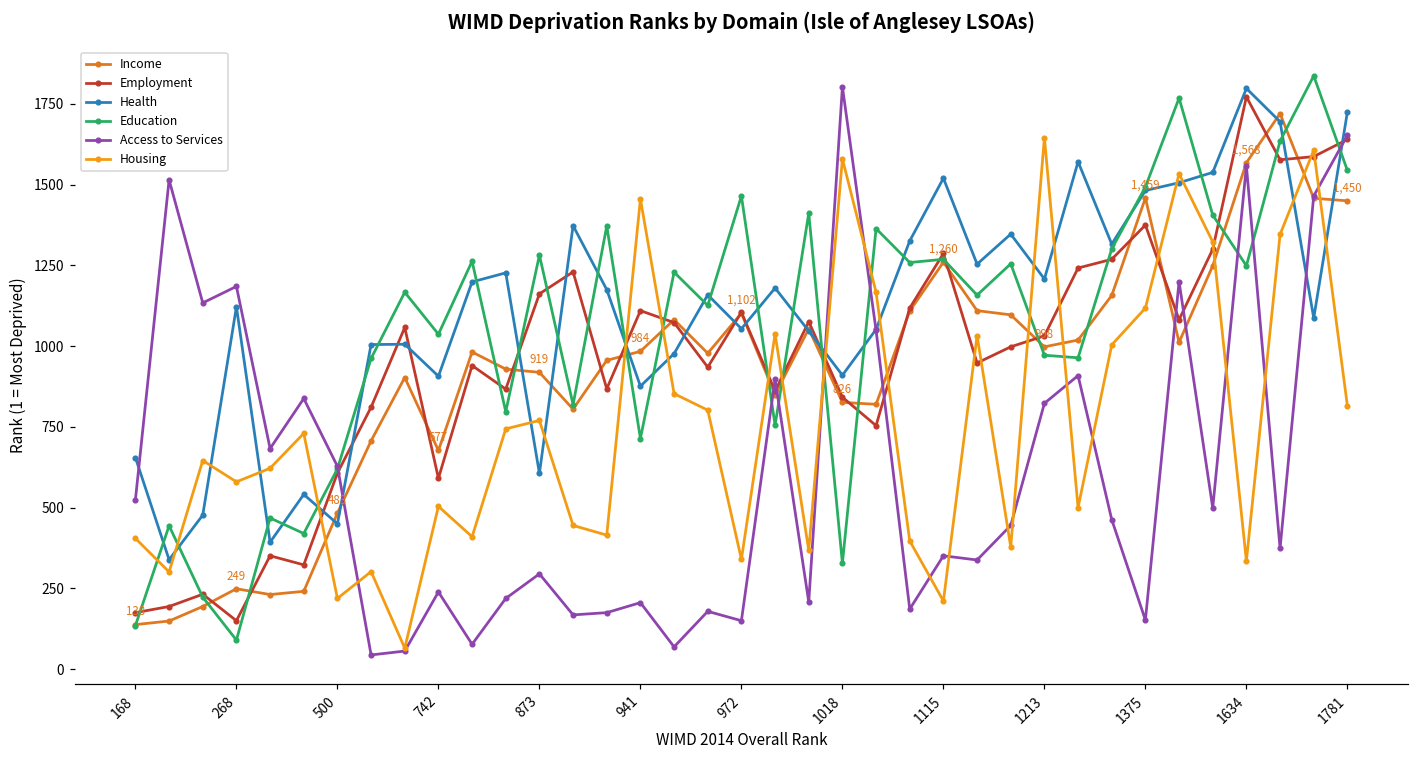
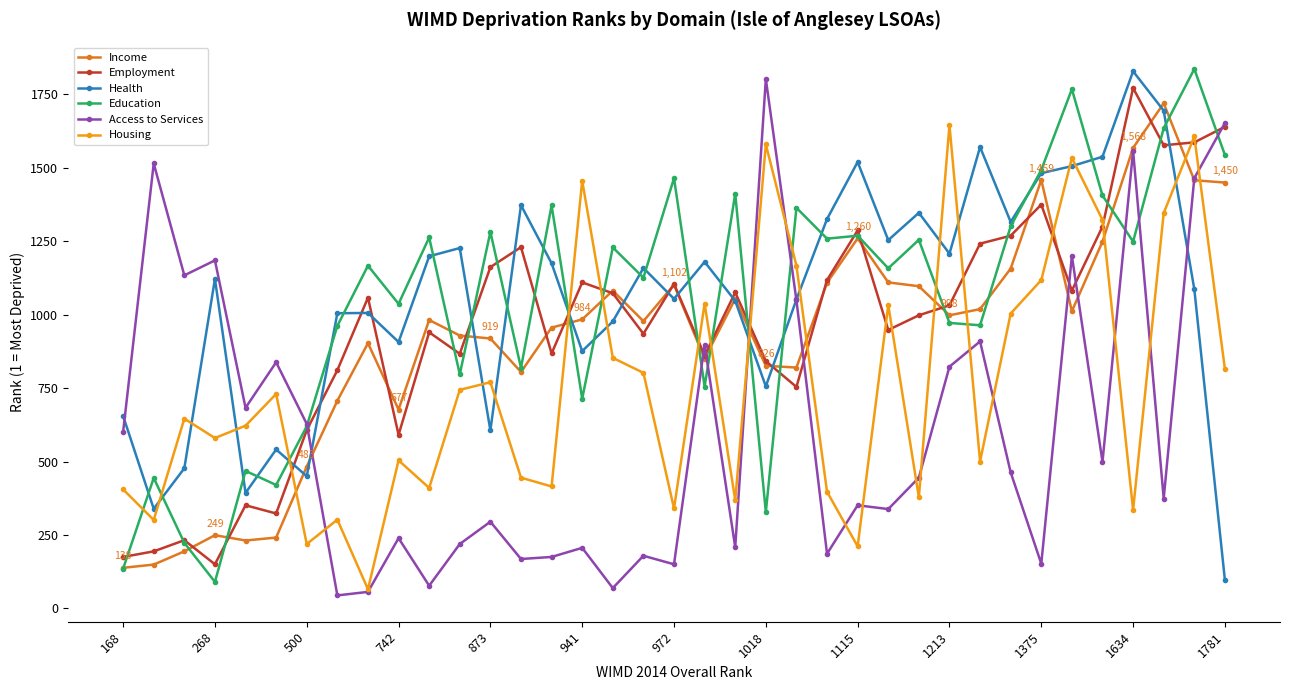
  {
    "Employment": {
      "268": 150,
      "500": 610,
      "742": 590,
      "873": 1160,
      "941": 1110,
      "1375": 1380,
      "1634": 1770,
      "1781": 1640
    },
    "Health": {
      "168": 660,
      "268": 1120,
      "500": 450,
      "742": 910,
      "873": 610,
      "941": 880,
      "972": 1050,
-     "1018": 910,
+     "1018": 760,
      "1115": 1520,
      "1213": 1210,
-     "1634": 1800,
-     "1781": 1730
+     "1634": 1830,
+     "1781": 100
    },
    "Education": {
      "268": 90,
      "742": 1040,
      "873": 1280,
      "941": 710,
      "972": 1470,
      "1018": 330,
      "1115": 1270,
      "1213": 970,
      "1634": 1250,
      "1781": 1540
    },
    "Access to Services": {
-     "168": 530,
+     "168": 600,
      "268": 1190,
      "742": 240,
      "873": 300,
      "941": 210,
      "972": 150,
      "1018": 1800,
      "1115": 350,
      "1213": 820,
      "1375": 150,
      "1634": 1560,
      "1781": 1650
    }
  }
